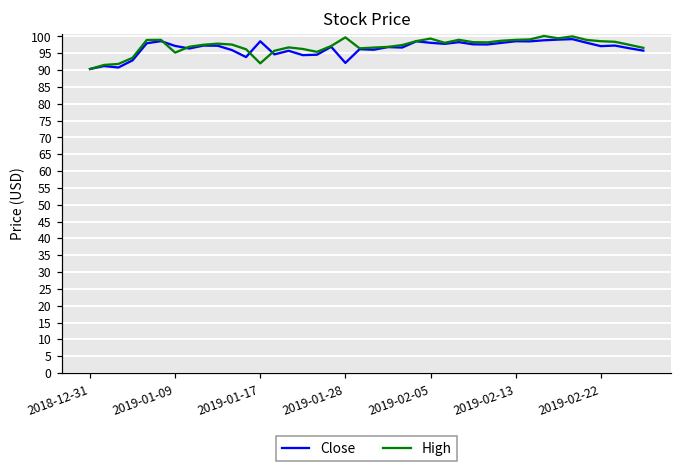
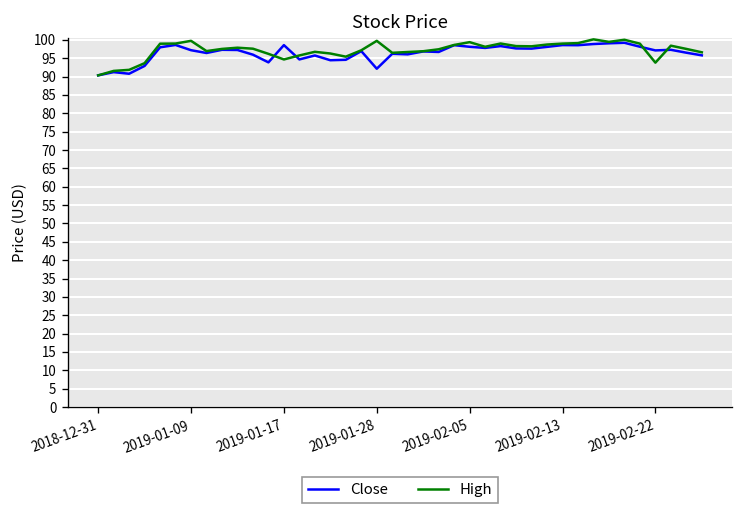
  {
    "Close": {
      "2019-01-09": 97,
      "2019-01-17": 99,
      "2019-01-28": 92,
      "2019-02-05": 98,
      "2019-02-22": 97
    },
    "High": {
-     "2019-01-09": 95,
-     "2019-01-17": 92,
+     "2019-01-09": 100,
+     "2019-01-17": 95,
      "2019-01-28": 100,
      "2019-02-05": 99,
-     "2019-02-22": 99
+     "2019-02-22": 94
    }
  }
